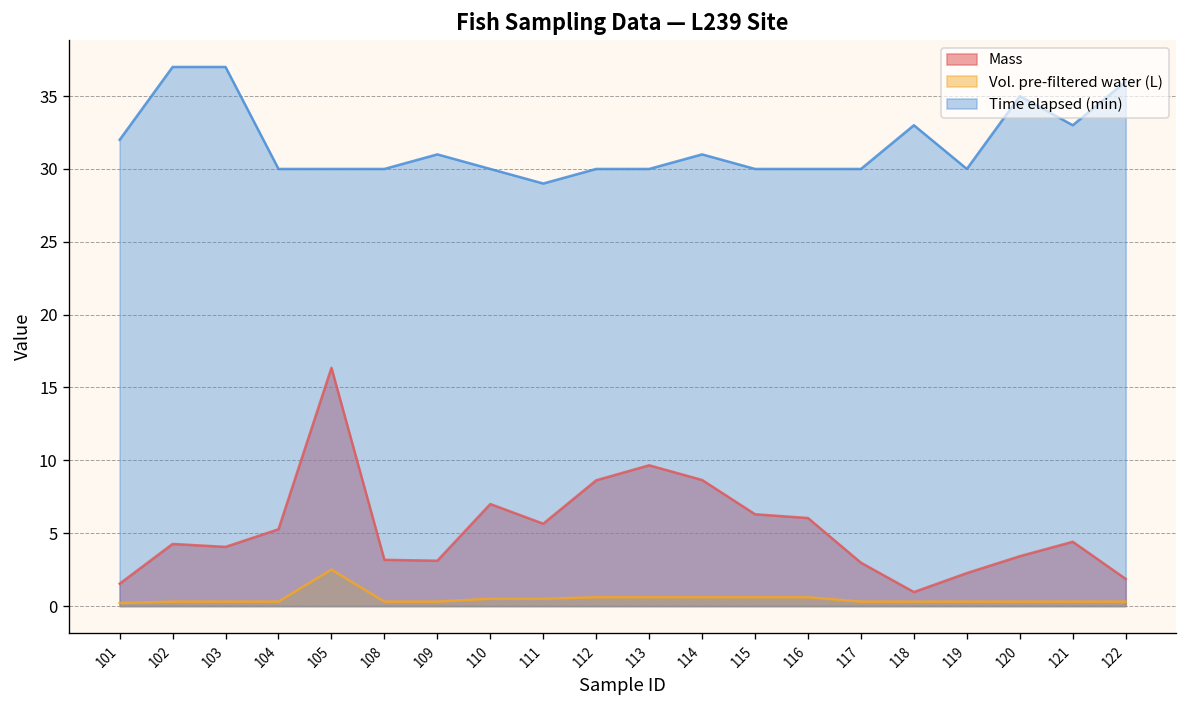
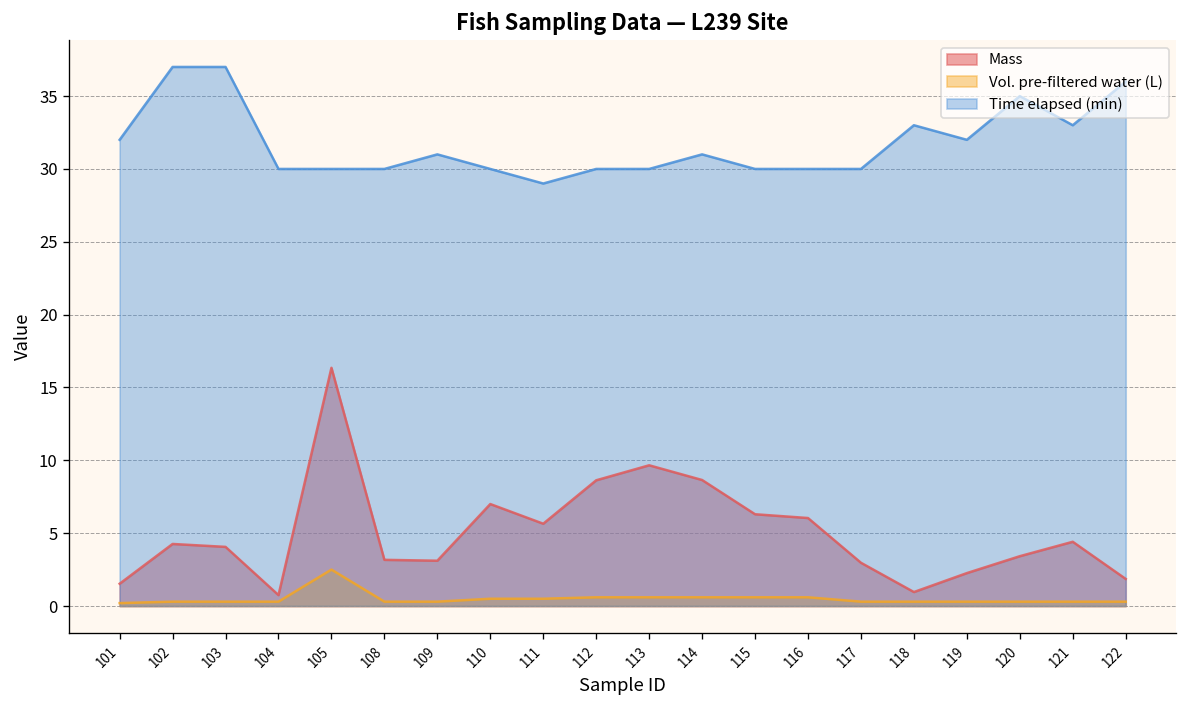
  {
    "Mass": {
      "101": 1.5,
      "102": 4.3,
      "103": 4.1,
-     "104": 5.3,
+     "104": 0.8,
      "105": 16.4,
      "108": 3.2,
      "109": 3.1,
      "110": 7.0,
      "111": 5.7,
      "112": 8.6,
      "113": 9.7,
      "114": 8.7,
      "115": 6.3,
      "116": 6.0,
      "117": 3.0,
      "118": 1.0,
      "119": 2.3,
      "120": 3.4,
      "121": 4.4,
      "122": 1.9
    },
    "Vol. pre-filtered water (L)": {
      "101": 0.2,
      "102": 0.3,
      "103": 0.3,
      "104": 0.3,
      "105": 2.5,
      "108": 0.3,
      "109": 0.3,
      "110": 0.5,
      "111": 0.5,
      "112": 0.6,
      "113": 0.6,
      "114": 0.6,
      "115": 0.6,
      "116": 0.6,
      "117": 0.3,
      "118": 0.3,
      "119": 0.3,
      "120": 0.3,
      "121": 0.3,
      "122": 0.3
    },
    "Time elapsed (min)": {
      "101": 32,
      "102": 37,
      "103": 37,
      "104": 30,
      "105": 30,
      "108": 30,
      "109": 31,
      "110": 30,
      "111": 29,
      "112": 30,
      "113": 30,
      "114": 31,
      "115": 30,
      "116": 30,
      "117": 30,
      "118": 33,
-     "119": 30,
+     "119": 32,
      "121": 33
    }
  }
